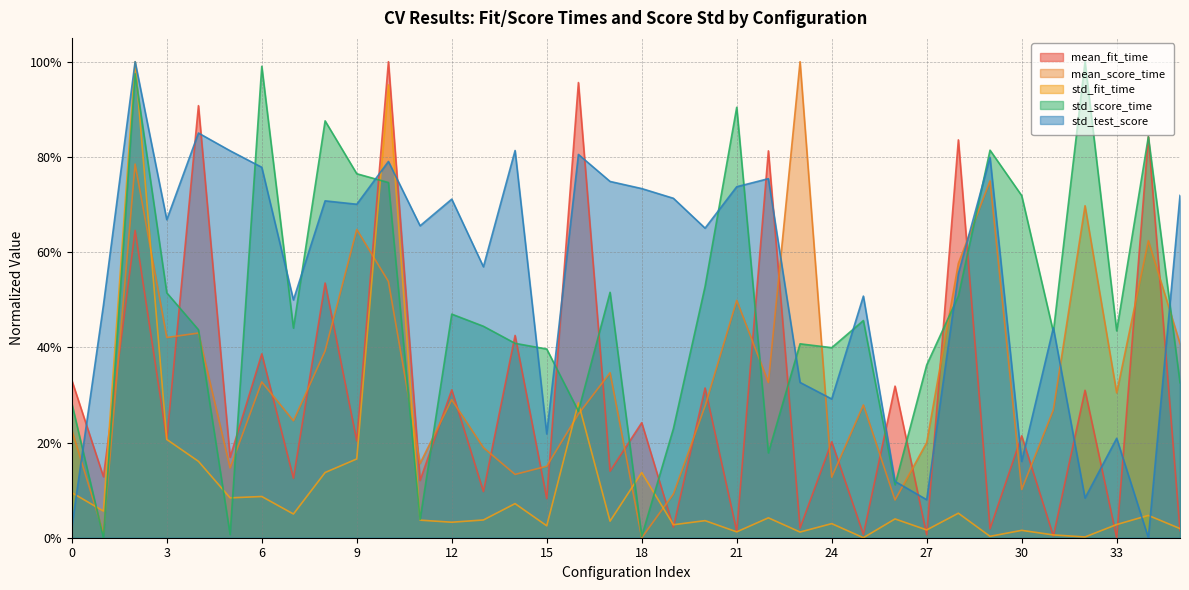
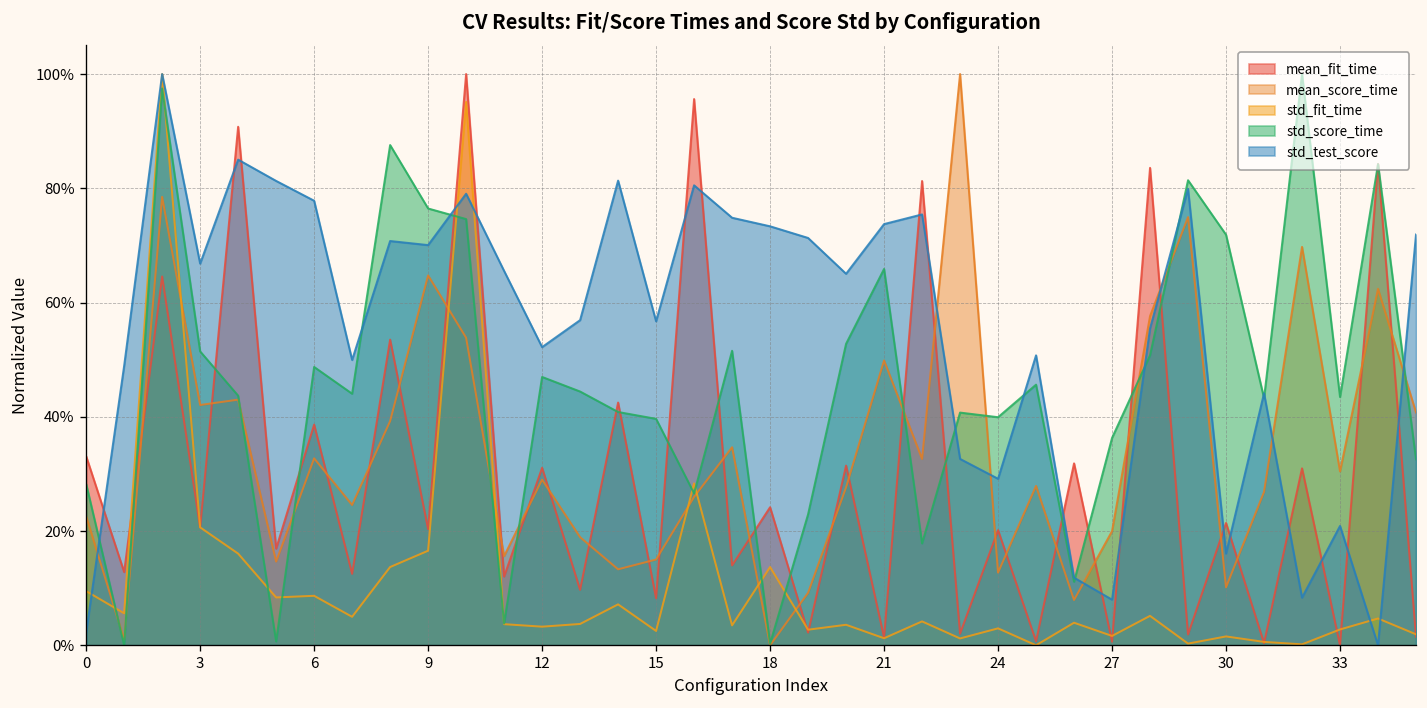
  {
    "std_score_time": {
      "0": "28%",
      "3": "51%",
-     "6": "99%",
+     "6": "49%",
      "9": "76%",
      "12": "47%",
      "15": "40%",
-     "21": "90%",
+     "21": "66%",
      "24": "40%",
      "27": "36%",
      "30": "72%",
      "33": "43%"
    },
    "std_test_score": {
      "0": "2%",
      "3": "67%",
      "6": "78%",
      "9": "70%",
-     "12": "71%",
-     "15": "22%",
+     "12": "52%",
+     "15": "57%",
      "18": "73%",
      "21": "74%",
      "24": "29%",
      "27": "8%",
      "30": "16%",
      "33": "21%"
    }
  }
